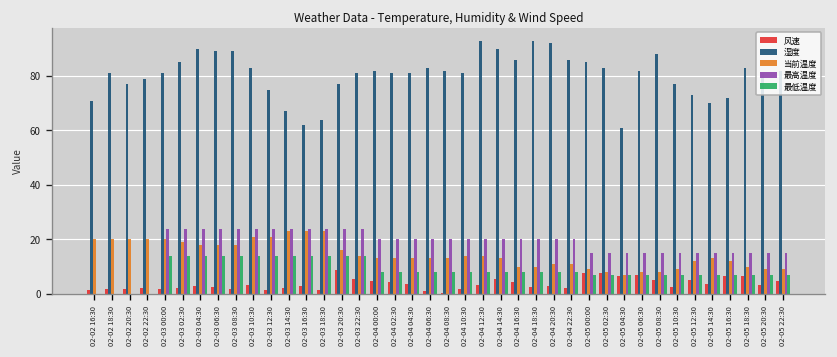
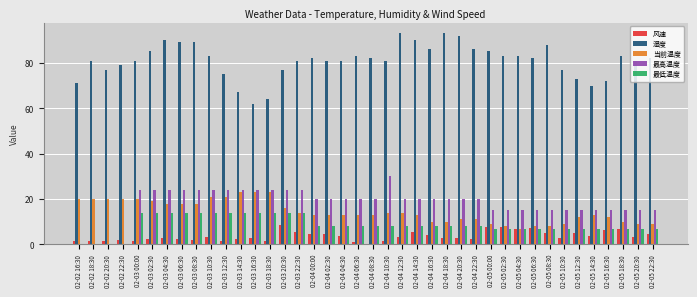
  {
    "风速": {
      "02-02 16:30": 2,
      "02-02 18:30": 2,
      "02-02 20:30": 2,
      "02-02 22:30": 2,
      "02-03 00:00": 2,
      "02-03 02:30": 2,
      "02-03 04:30": 3,
      "02-03 06:30": 2,
      "02-03 08:30": 2,
      "02-03 10:30": 3,
      "02-03 12:30": 2,
      "02-03 14:30": 2,
      "02-03 16:30": 3,
      "02-03 18:30": 1,
      "02-03 20:30": 9,
      "02-03 22:30": 6,
      "02-04 00:00": 5,
      "02-04 02:30": 5,
      "02-04 04:30": 4,
      "02-04 06:30": 1,
      "02-04 10:30": 2,
      "02-04 12:30": 3,
      "02-04 14:30": 6,
      "02-04 16:30": 4,
      "02-04 18:30": 3,
      "02-04 20:30": 3,
      "02-04 22:30": 2,
      "02-05 00:00": 8,
      "02-05 02:30": 8,
      "02-05 04:30": 7,
      "02-05 06:30": 7,
      "02-05 08:30": 5,
      "02-05 10:30": 3,
      "02-05 12:30": 5,
      "02-05 14:30": 4,
      "02-05 16:30": 6,
      "02-05 18:30": 7,
      "02-05 20:30": 3,
      "02-05 22:30": 5
    },
    "湿度": {
      "02-02 16:30": 71,
      "02-02 18:30": 81,
      "02-02 20:30": 77,
      "02-02 22:30": 79,
      "02-03 00:00": 81,
      "02-03 02:30": 85,
      "02-03 04:30": 90,
      "02-03 06:30": 89,
      "02-03 08:30": 89,
      "02-03 10:30": 83,
      "02-03 12:30": 75,
      "02-03 14:30": 67,
      "02-03 16:30": 62,
      "02-03 18:30": 64,
      "02-03 20:30": 77,
      "02-03 22:30": 81,
      "02-04 00:00": 82,
      "02-04 02:30": 81,
      "02-04 04:30": 81,
      "02-04 06:30": 83,
      "02-04 08:30": 82,
      "02-04 10:30": 81,
      "02-04 12:30": 93,
      "02-04 14:30": 90,
      "02-04 16:30": 86,
      "02-04 18:30": 93,
      "02-04 20:30": 92,
      "02-04 22:30": 86,
      "02-05 00:00": 85,
      "02-05 02:30": 83,
-     "02-05 04:30": 61,
+     "02-05 04:30": 83,
      "02-05 06:30": 82,
      "02-05 08:30": 88,
      "02-05 10:30": 77,
      "02-05 12:30": 73,
      "02-05 14:30": 70,
      "02-05 16:30": 72,
      "02-05 18:30": 83
    },
    "当前温度": {
      "02-02 16:30": 20,
      "02-02 18:30": 20,
      "02-02 20:30": 20,
      "02-02 22:30": 20,
      "02-03 00:00": 20,
      "02-03 02:30": 19,
      "02-03 04:30": 18,
      "02-03 06:30": 18,
      "02-03 08:30": 18,
      "02-03 10:30": 21,
      "02-03 12:30": 21,
      "02-03 14:30": 23,
      "02-03 16:30": 23,
      "02-03 18:30": 23,
      "02-03 20:30": 16,
      "02-03 22:30": 14,
      "02-04 00:00": 13,
      "02-04 02:30": 13,
      "02-04 04:30": 13,
      "02-04 06:30": 13,
      "02-04 08:30": 13,
      "02-04 10:30": 14,
      "02-04 12:30": 14,
      "02-04 14:30": 13,
      "02-04 16:30": 10,
      "02-04 18:30": 10,
      "02-04 20:30": 11,
      "02-04 22:30": 11,
      "02-05 00:00": 9,
      "02-05 02:30": 8,
      "02-05 04:30": 7,
      "02-05 06:30": 8,
      "02-05 08:30": 8,
      "02-05 10:30": 9,
      "02-05 12:30": 12,
      "02-05 14:30": 13,
      "02-05 16:30": 12,
      "02-05 18:30": 10,
      "02-05 20:30": 9,
      "02-05 22:30": 9
    },
    "最高温度": {
      "02-02 16:30": 0,
      "02-02 18:30": 0,
      "02-02 20:30": 0,
      "02-02 22:30": 0,
      "02-03 00:00": 24,
      "02-03 02:30": 24,
      "02-03 04:30": 24,
      "02-03 06:30": 24,
      "02-03 08:30": 24,
      "02-03 10:30": 24,
      "02-03 12:30": 24,
      "02-03 14:30": 24,
      "02-03 16:30": 24,
      "02-03 18:30": 24,
      "02-03 20:30": 24,
      "02-03 22:30": 24,
      "02-04 00:00": 20,
      "02-04 02:30": 20,
      "02-04 04:30": 20,
      "02-04 06:30": 20,
      "02-04 08:30": 20,
-     "02-04 10:30": 20,
+     "02-04 10:30": 30,
      "02-04 12:30": 20,
      "02-04 14:30": 20,
      "02-04 16:30": 20,
      "02-04 18:30": 20,
      "02-04 20:30": 20,
      "02-04 22:30": 20,
      "02-05 00:00": 15,
      "02-05 02:30": 15,
      "02-05 04:30": 15,
      "02-05 06:30": 15,
      "02-05 08:30": 15,
      "02-05 10:30": 15,
      "02-05 12:30": 15,
      "02-05 14:30": 15,
      "02-05 16:30": 15,
      "02-05 18:30": 15,
      "02-05 20:30": 15,
      "02-05 22:30": 15
    },
    "最低温度": {
      "02-02 16:30": 0,
      "02-02 18:30": 0,
      "02-02 20:30": 0,
      "02-02 22:30": 0,
      "02-03 00:00": 14,
      "02-03 02:30": 14,
      "02-03 04:30": 14,
      "02-03 06:30": 14,
      "02-03 08:30": 14,
      "02-03 10:30": 14,
      "02-03 12:30": 14,
      "02-03 14:30": 14,
      "02-03 16:30": 14,
      "02-03 18:30": 14,
      "02-03 20:30": 14,
      "02-03 22:30": 14,
      "02-04 00:00": 8,
      "02-04 02:30": 8,
      "02-04 04:30": 8,
      "02-04 06:30": 8,
      "02-04 08:30": 8,
      "02-04 10:30": 8,
      "02-04 12:30": 8,
      "02-04 14:30": 8,
      "02-04 16:30": 8,
      "02-04 18:30": 8,
      "02-04 20:30": 8,
      "02-04 22:30": 8,
      "02-05 00:00": 7,
      "02-05 02:30": 7,
      "02-05 04:30": 7,
      "02-05 06:30": 7,
      "02-05 08:30": 7,
      "02-05 10:30": 7,
      "02-05 12:30": 7,
      "02-05 14:30": 7,
      "02-05 16:30": 7,
      "02-05 18:30": 7,
      "02-05 20:30": 7,
      "02-05 22:30": 7
    }
  }
